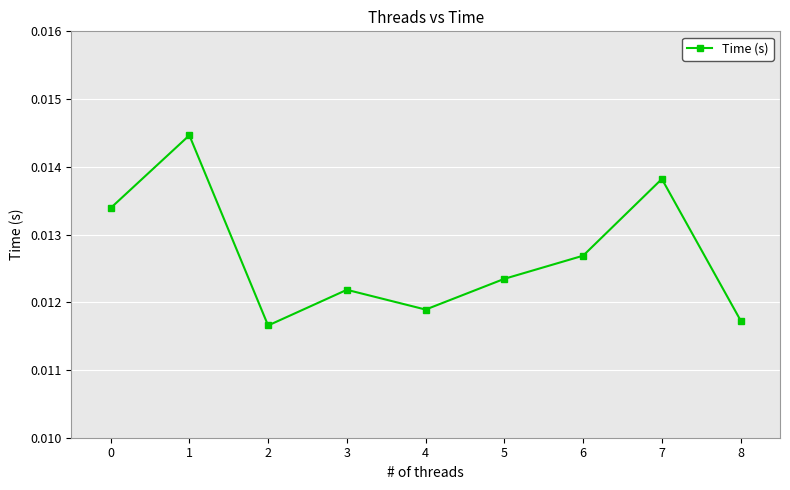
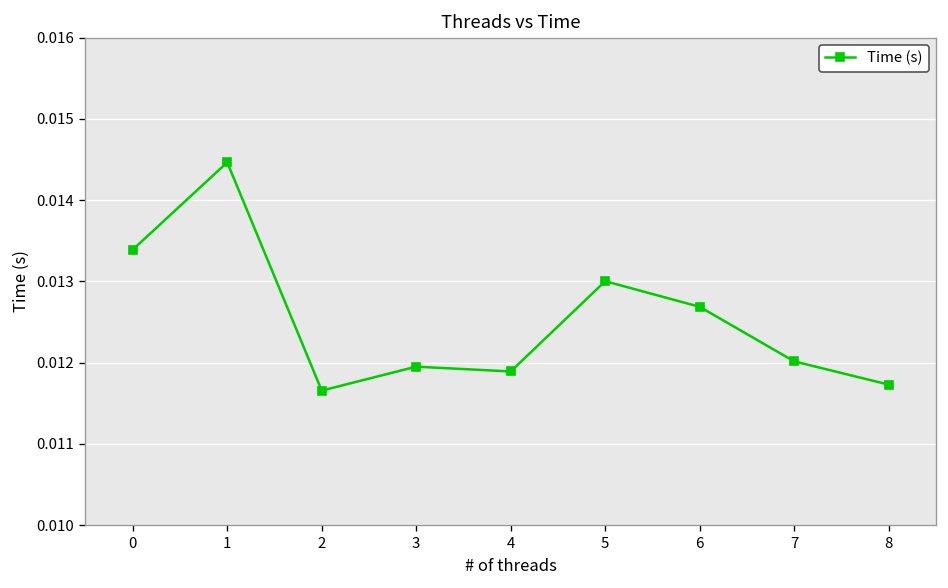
  {
    "0": 0.0134,
    "1": 0.0145,
    "2": 0.0117,
-   "3": 0.0122,
+   "3": 0.0120,
    "4": 0.0119,
-   "5": 0.0123,
+   "5": 0.0130,
    "6": 0.0127,
-   "7": 0.0138,
+   "7": 0.0120,
    "8": 0.0117
  }
